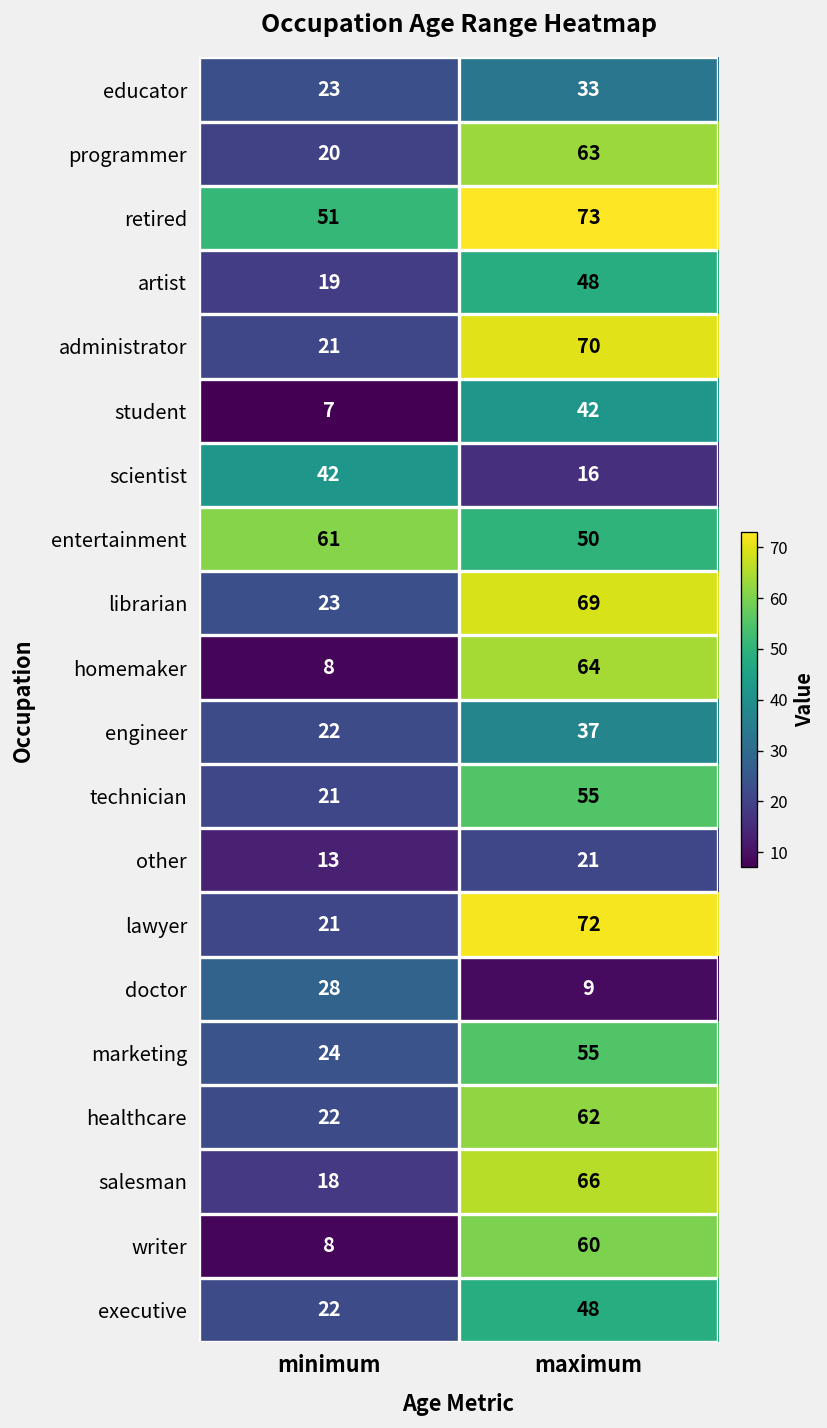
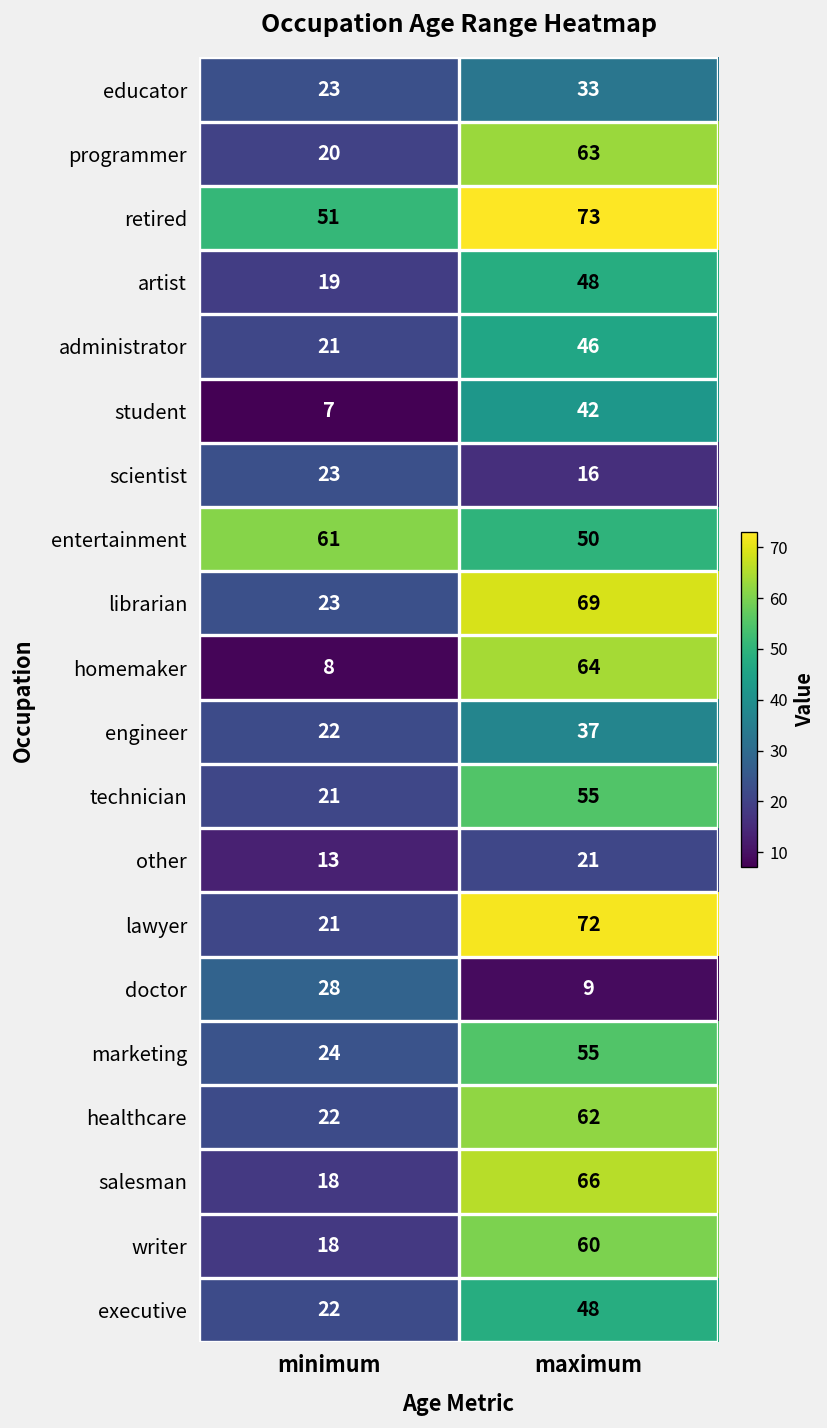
  {
    "educator": {
      "minimum": 23,
      "maximum": 33
    },
    "programmer": {
      "minimum": 20,
      "maximum": 63
    },
    "retired": {
      "minimum": 51,
      "maximum": 73
    },
    "artist": {
      "minimum": 19,
      "maximum": 48
    },
    "administrator": {
      "minimum": 21,
-     "maximum": 70
+     "maximum": 46
    },
    "student": {
      "minimum": 7,
      "maximum": 42
    },
    "scientist": {
-     "minimum": 42,
+     "minimum": 23,
      "maximum": 16
    },
    "entertainment": {
      "minimum": 61,
      "maximum": 50
    },
    "librarian": {
      "minimum": 23,
      "maximum": 69
    },
    "homemaker": {
      "minimum": 8,
      "maximum": 64
    },
    "engineer": {
      "minimum": 22,
      "maximum": 37
    },
    "technician": {
      "minimum": 21,
      "maximum": 55
    },
    "other": {
      "minimum": 13,
      "maximum": 21
    },
    "lawyer": {
      "minimum": 21,
      "maximum": 72
    },
    "doctor": {
      "minimum": 28,
      "maximum": 9
    },
    "marketing": {
      "minimum": 24,
      "maximum": 55
    },
    "healthcare": {
      "minimum": 22,
      "maximum": 62
    },
    "salesman": {
      "minimum": 18,
      "maximum": 66
    },
    "writer": {
-     "minimum": 8,
+     "minimum": 18,
      "maximum": 60
    },
    "executive": {
      "minimum": 22,
      "maximum": 48
    }
  }
